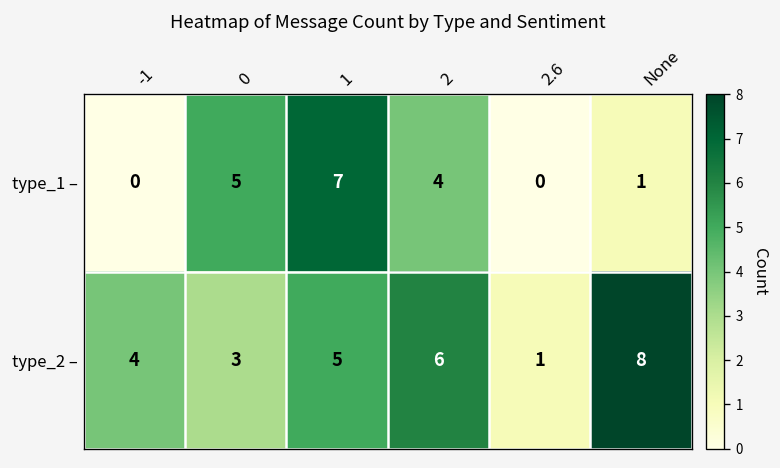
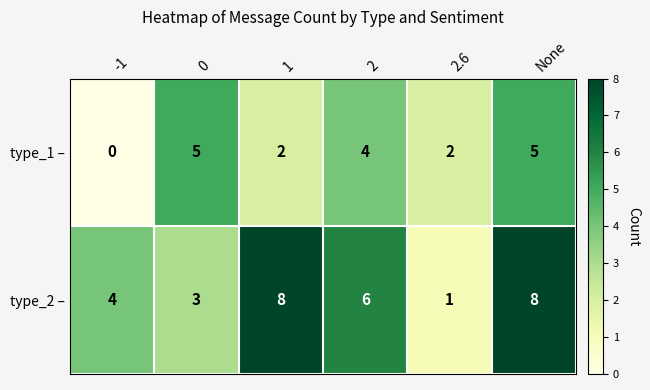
  {
    "type_1 –": {
      "-1": 0,
      "0": 5,
-     "1": 7,
+     "1": 2,
      "2": 4,
-     "2.6": 0,
-     "None": 1
+     "2.6": 2,
+     "None": 5
    },
    "type_2 –": {
      "-1": 4,
      "0": 3,
-     "1": 5,
+     "1": 8,
      "2": 6,
      "2.6": 1,
      "None": 8
    }
  }
